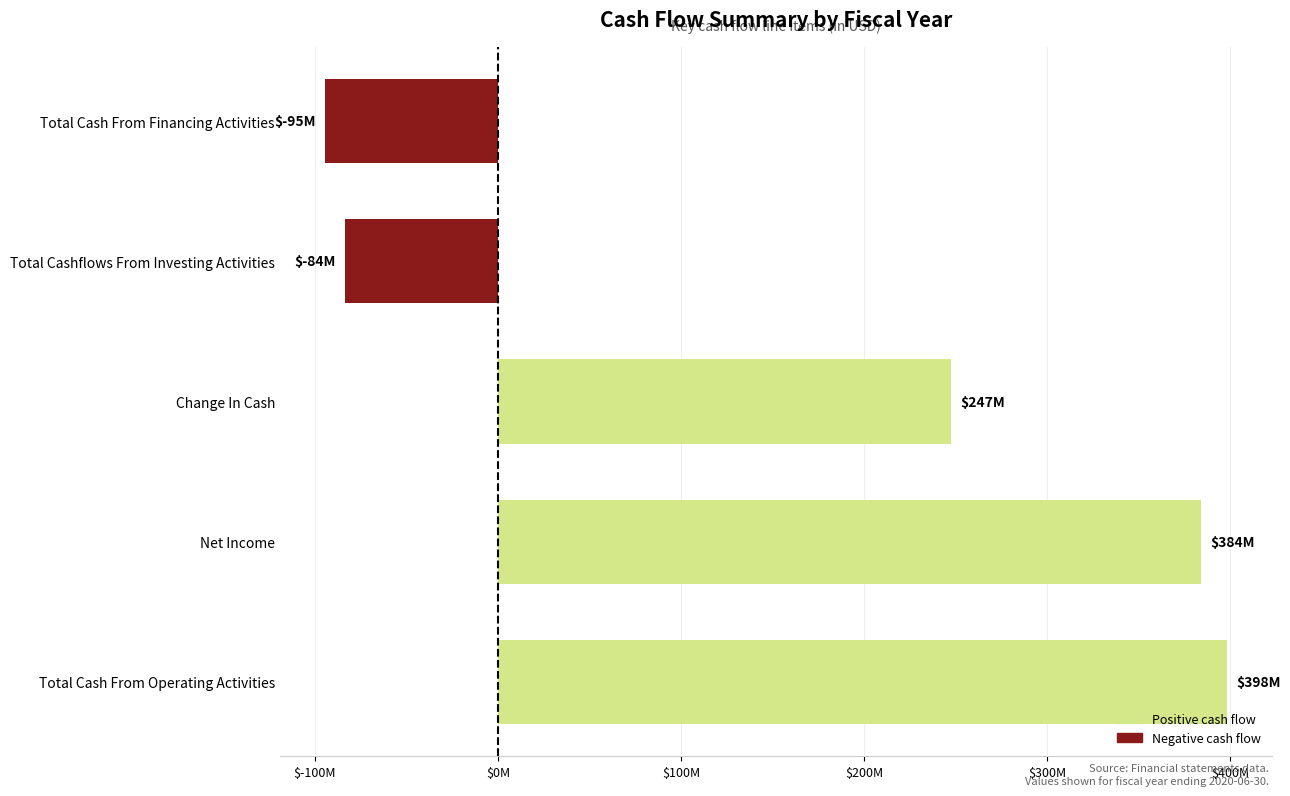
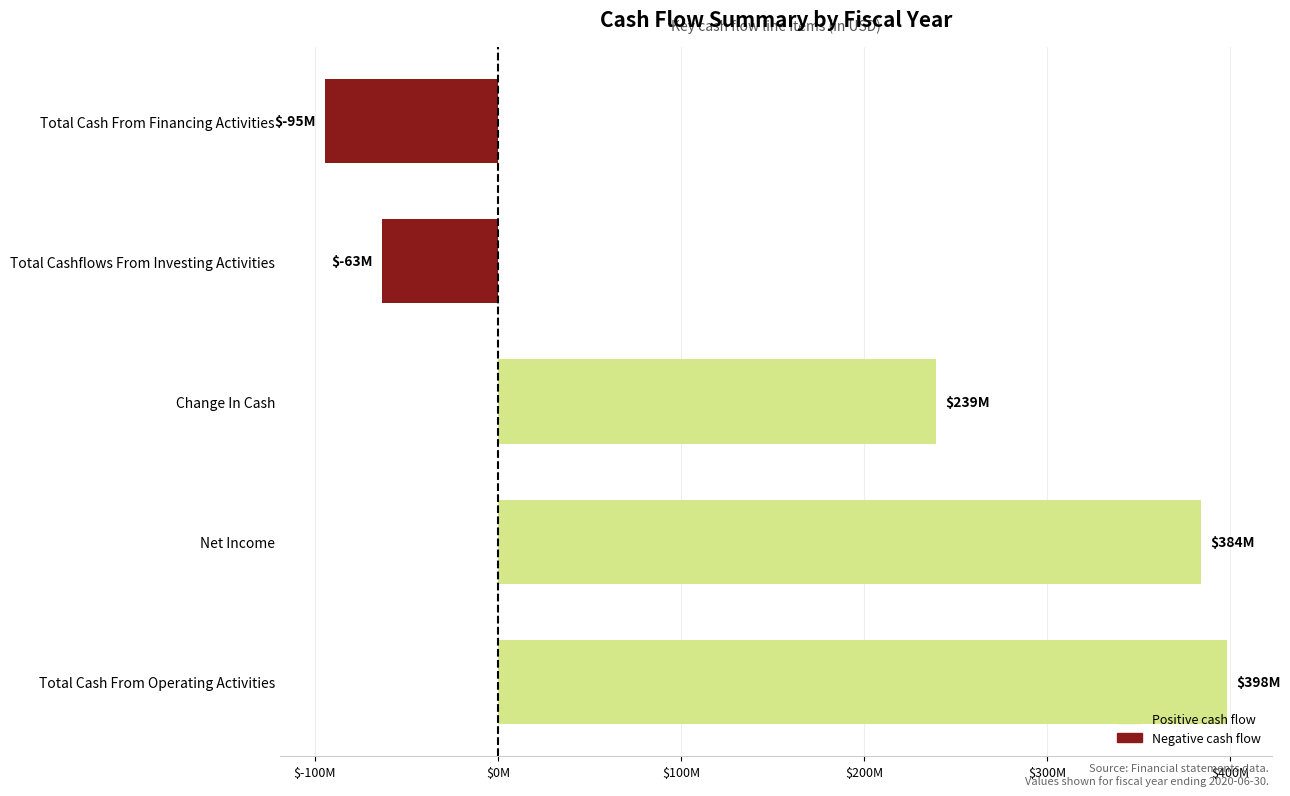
  {
    "Total Cash From Financing Activities": "$-95M",
-   "Total Cashflows From Investing Activities": "$-84M",
-   "Change In Cash": "$247M",
+   "Total Cashflows From Investing Activities": "$-63M",
+   "Change In Cash": "$239M",
    "Net Income": "$384M",
    "Total Cash From Operating Activities": "$398M"
  }
